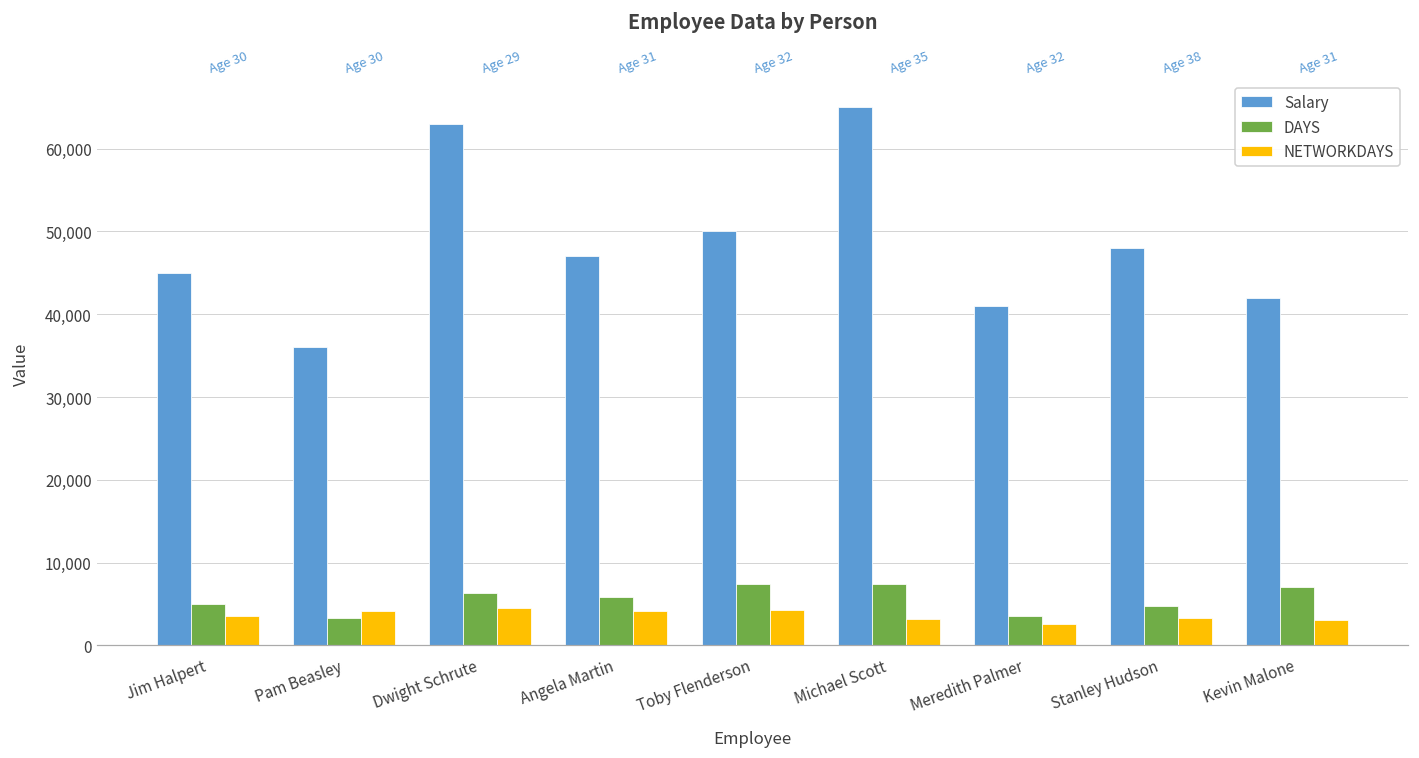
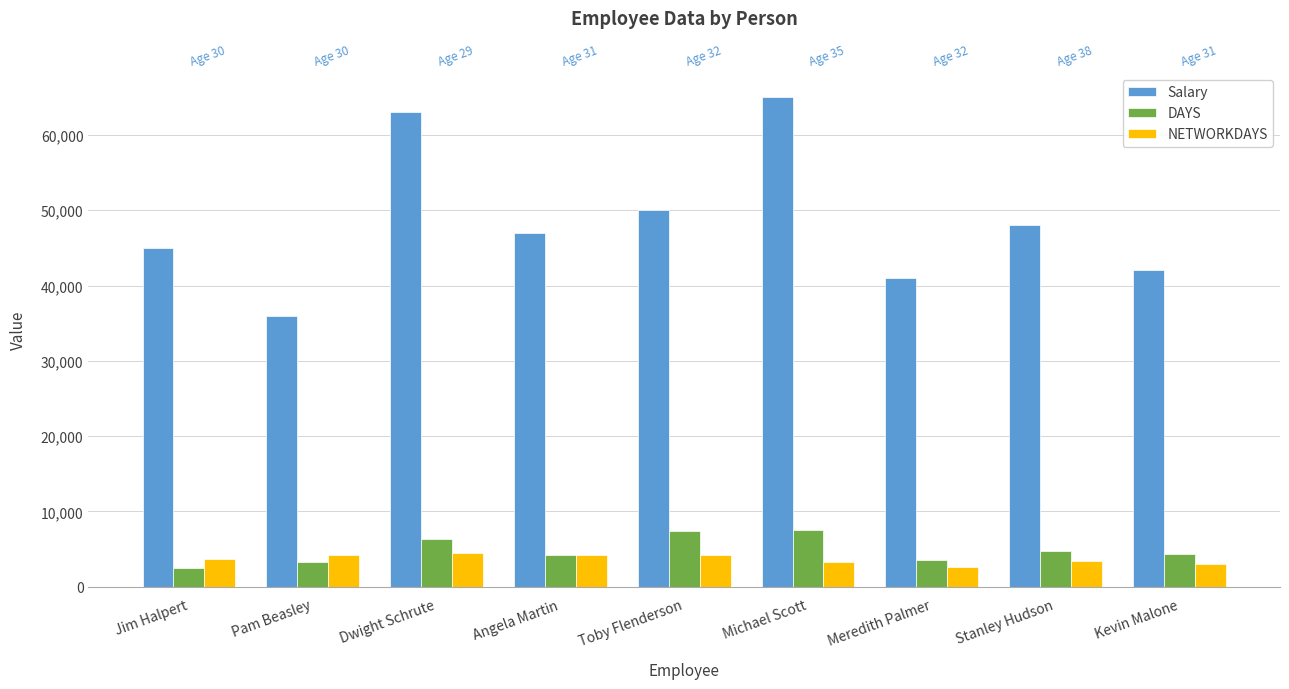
  {
    "DAYS": {
-     "Jim Halpert": "5,000",
+     "Jim Halpert": "3,000",
      "Pam Beasley": "3,000",
      "Dwight Schrute": "6,000",
-     "Angela Martin": "6,000",
+     "Angela Martin": "4,000",
      "Toby Flenderson": "7,000",
      "Michael Scott": "7,000",
      "Meredith Palmer": "4,000",
      "Stanley Hudson": "5,000",
-     "Kevin Malone": "7,000"
+     "Kevin Malone": "4,000"
    }
  }
